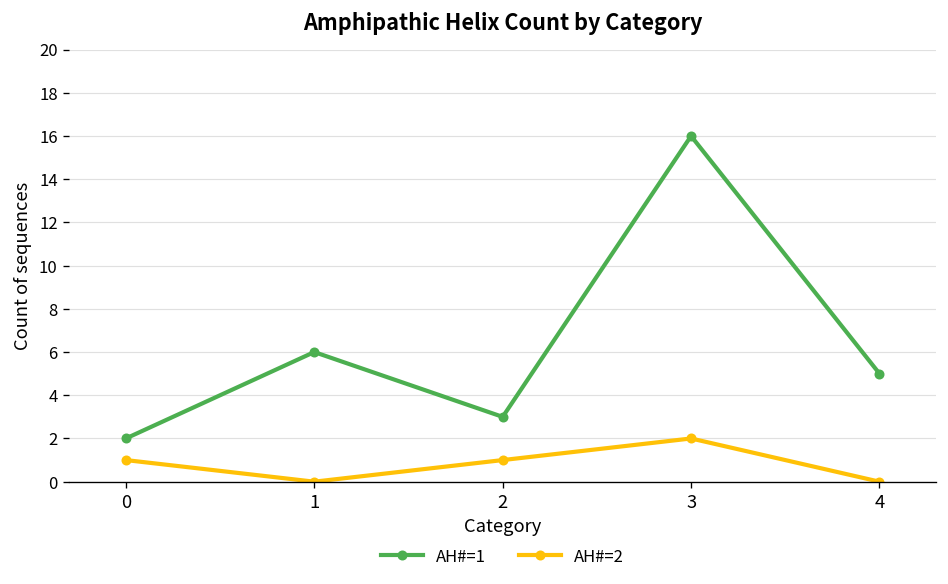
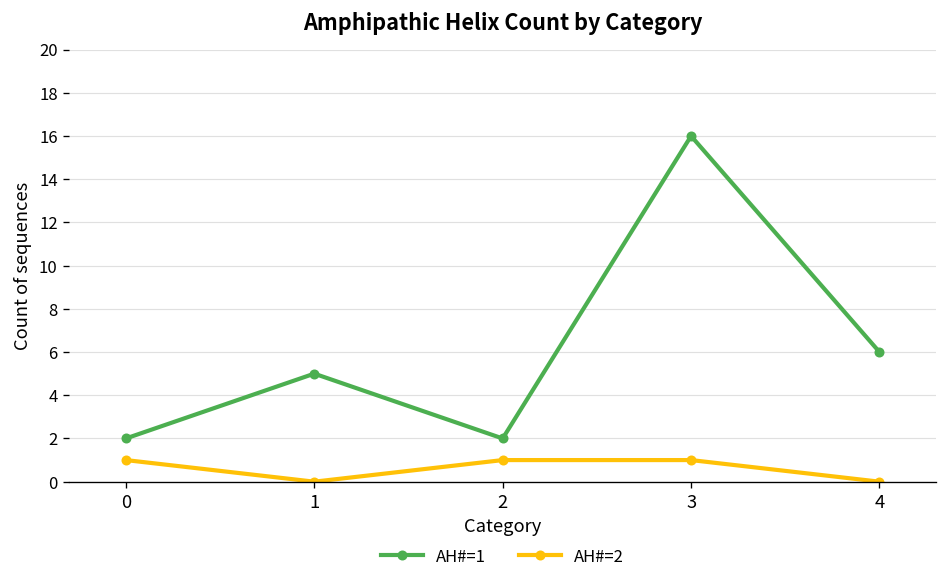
  {
    "AH#=1": {
      "0": 2,
-     "1": 6,
-     "2": 3,
+     "1": 5,
+     "2": 2,
      "3": 16,
-     "4": 5
+     "4": 6
    },
    "AH#=2": {
      "0": 1,
      "1": 0,
      "2": 1,
-     "3": 2,
+     "3": 1,
      "4": 0
    }
  }
